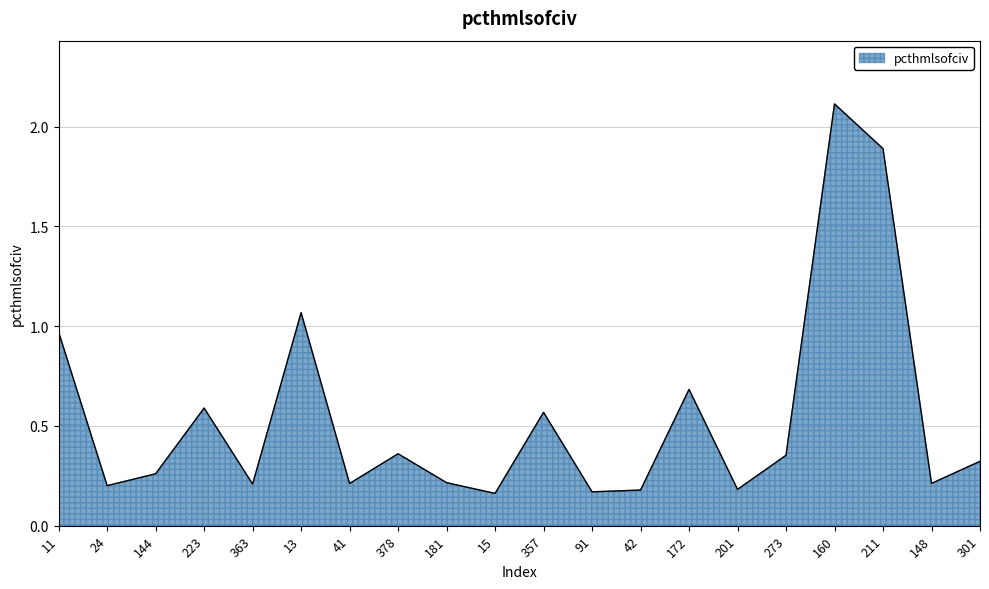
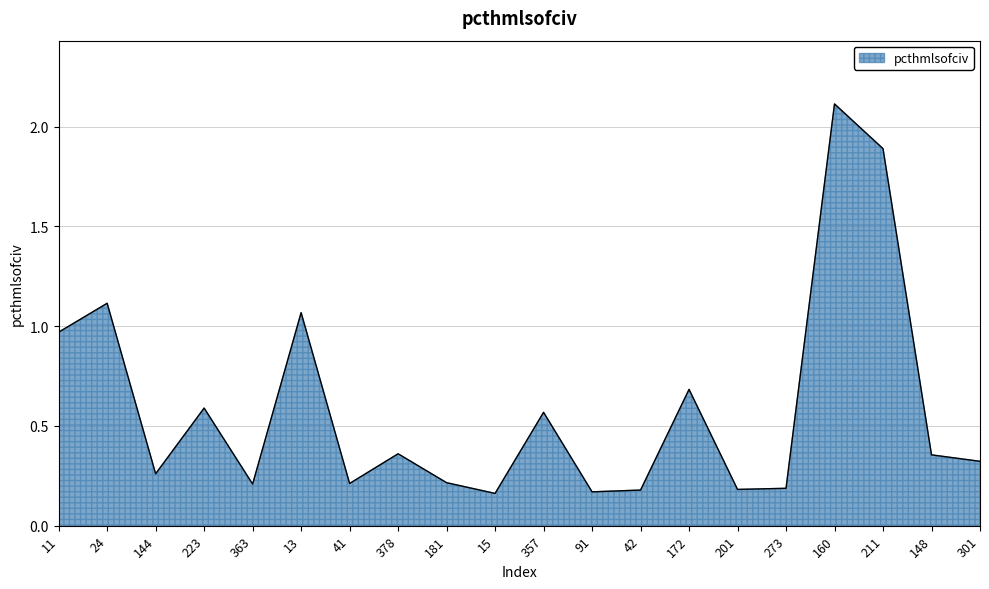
  {
    "11": 0.97,
-   "24": 0.20,
+   "24": 1.11,
    "144": 0.26,
    "223": 0.59,
    "363": 0.21,
    "13": 1.07,
    "41": 0.21,
    "378": 0.36,
    "181": 0.22,
    "15": 0.16,
    "357": 0.57,
    "91": 0.17,
    "42": 0.18,
    "172": 0.68,
    "201": 0.18,
-   "273": 0.35,
+   "273": 0.19,
    "160": 2.11,
    "211": 1.89,
-   "148": 0.21,
+   "148": 0.35,
    "301": 0.32
  }
